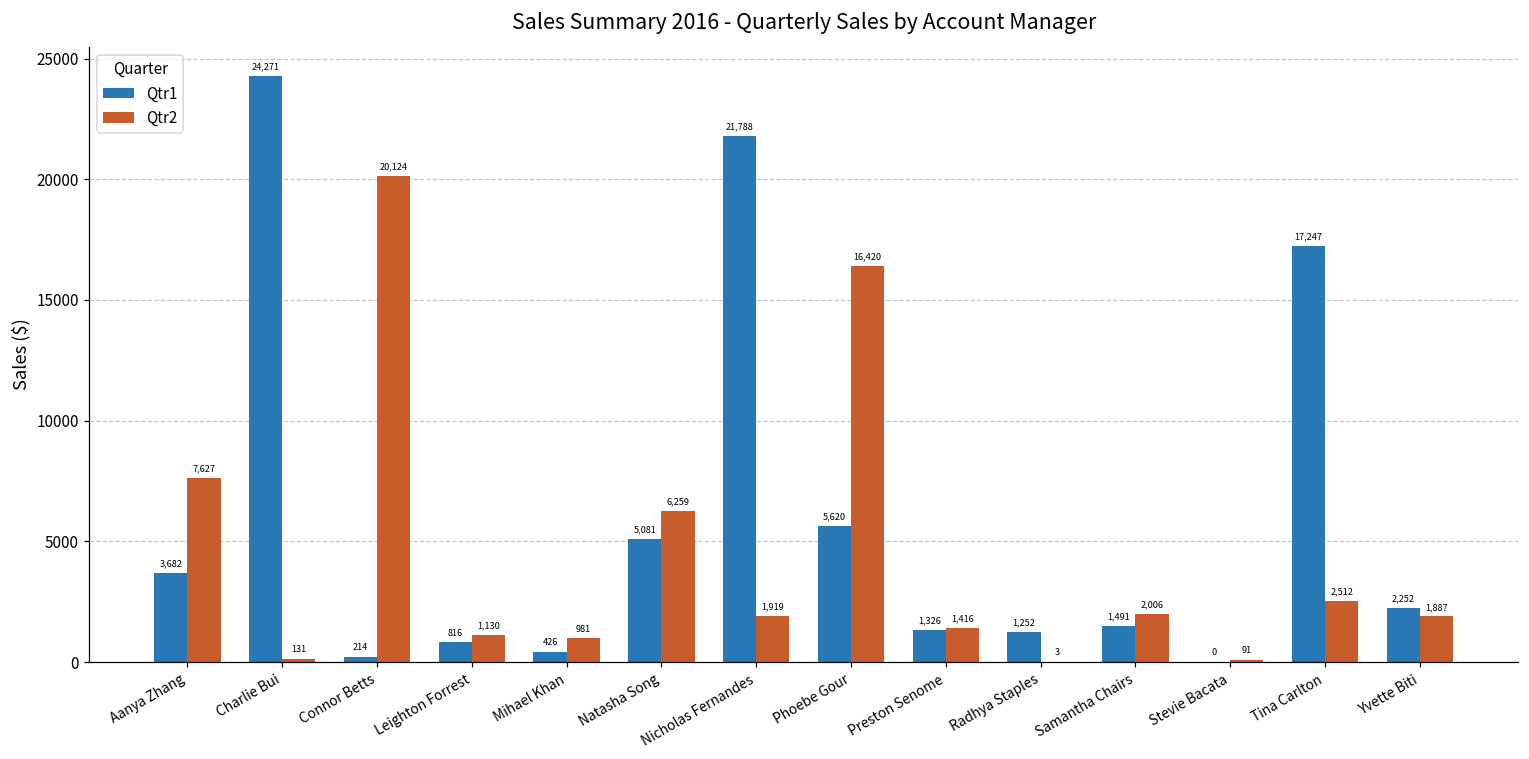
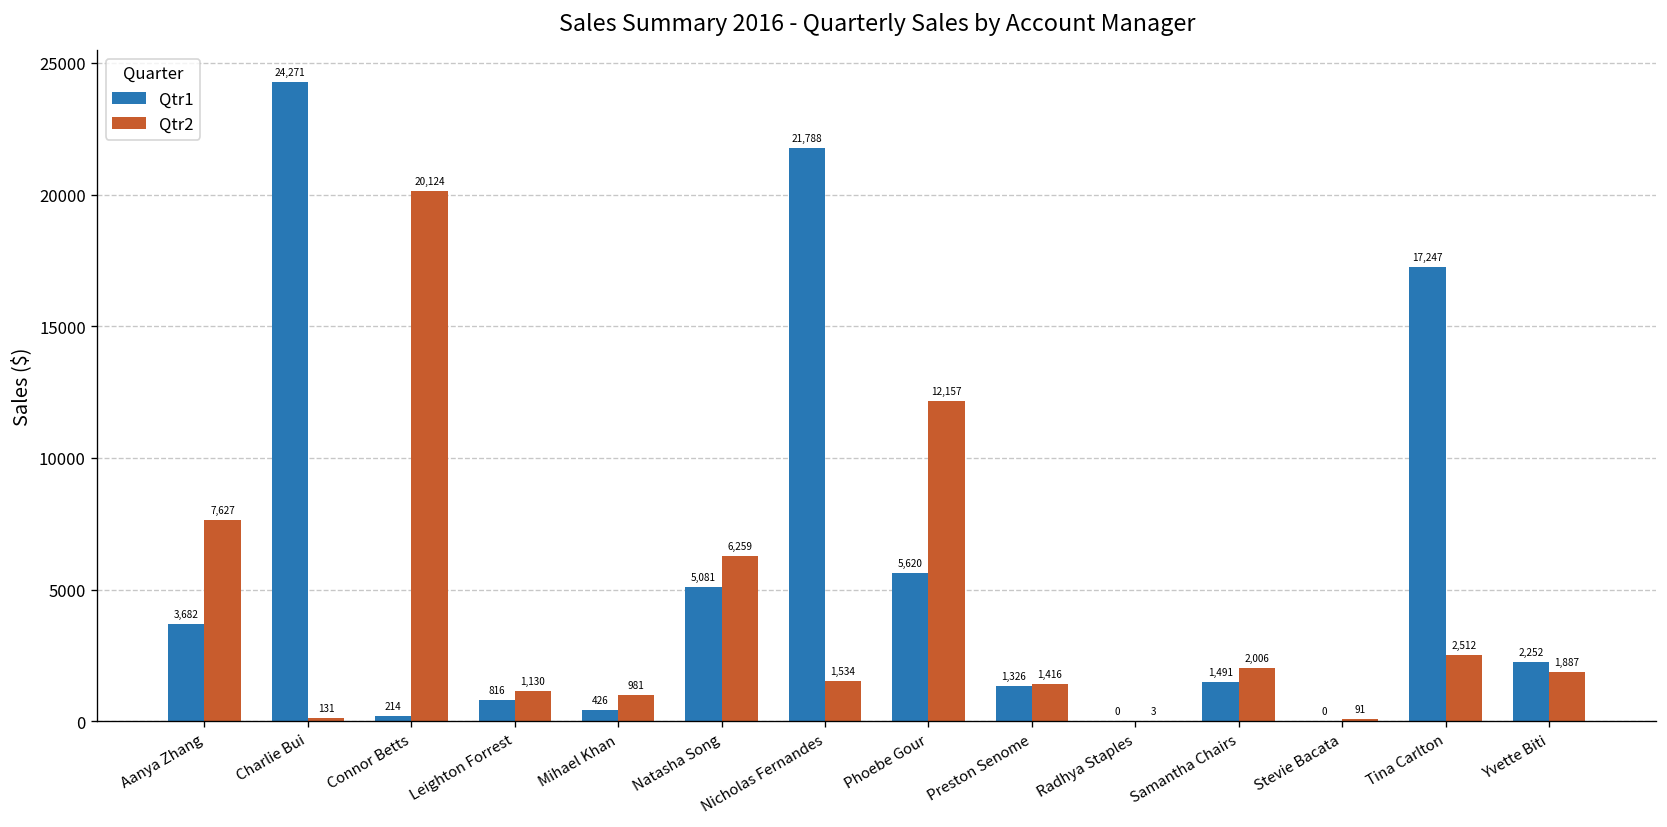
  {
    "Qtr1": {
      "Aanya Zhang": "3,682",
      "Charlie Bui": "24,271",
      "Connor Betts": "214",
      "Leighton Forrest": "816",
      "Mihael Khan": "426",
      "Natasha Song": "5,081",
      "Nicholas Fernandes": "21,788",
      "Phoebe Gour": "5,620",
      "Preston Senome": "1,326",
-     "Radhya Staples": "1,252",
+     "Radhya Staples": "0",
      "Samantha Chairs": "1,491",
      "Stevie Bacata": "0",
      "Tina Carlton": "17,247",
      "Yvette Biti": "2,252"
    },
    "Qtr2": {
      "Aanya Zhang": "7,627",
      "Charlie Bui": "131",
      "Connor Betts": "20,124",
      "Leighton Forrest": "1,130",
      "Mihael Khan": "981",
      "Natasha Song": "6,259",
-     "Nicholas Fernandes": "1,919",
-     "Phoebe Gour": "16,420",
+     "Nicholas Fernandes": "1,534",
+     "Phoebe Gour": "12,157",
      "Preston Senome": "1,416",
      "Radhya Staples": "3",
      "Samantha Chairs": "2,006",
      "Stevie Bacata": "91",
      "Tina Carlton": "2,512",
      "Yvette Biti": "1,887"
    }
  }
